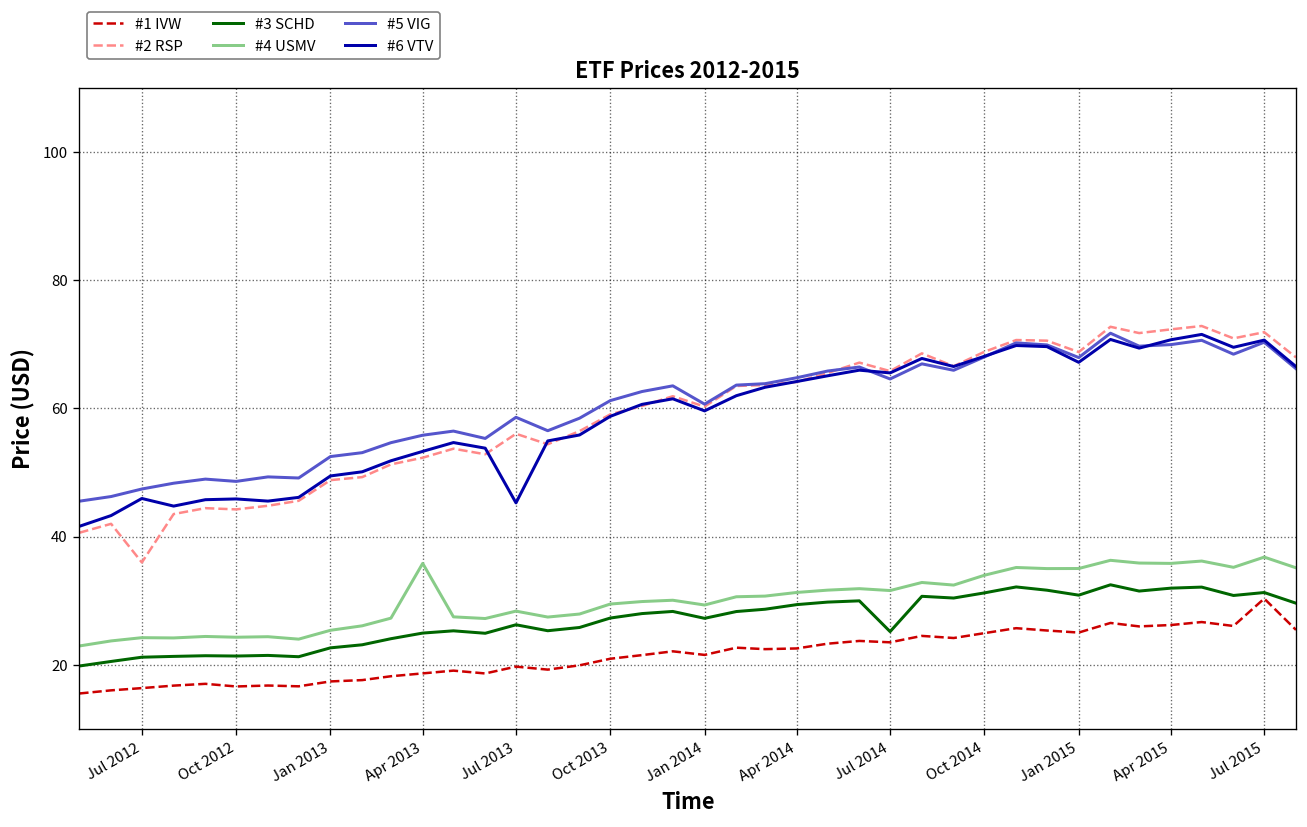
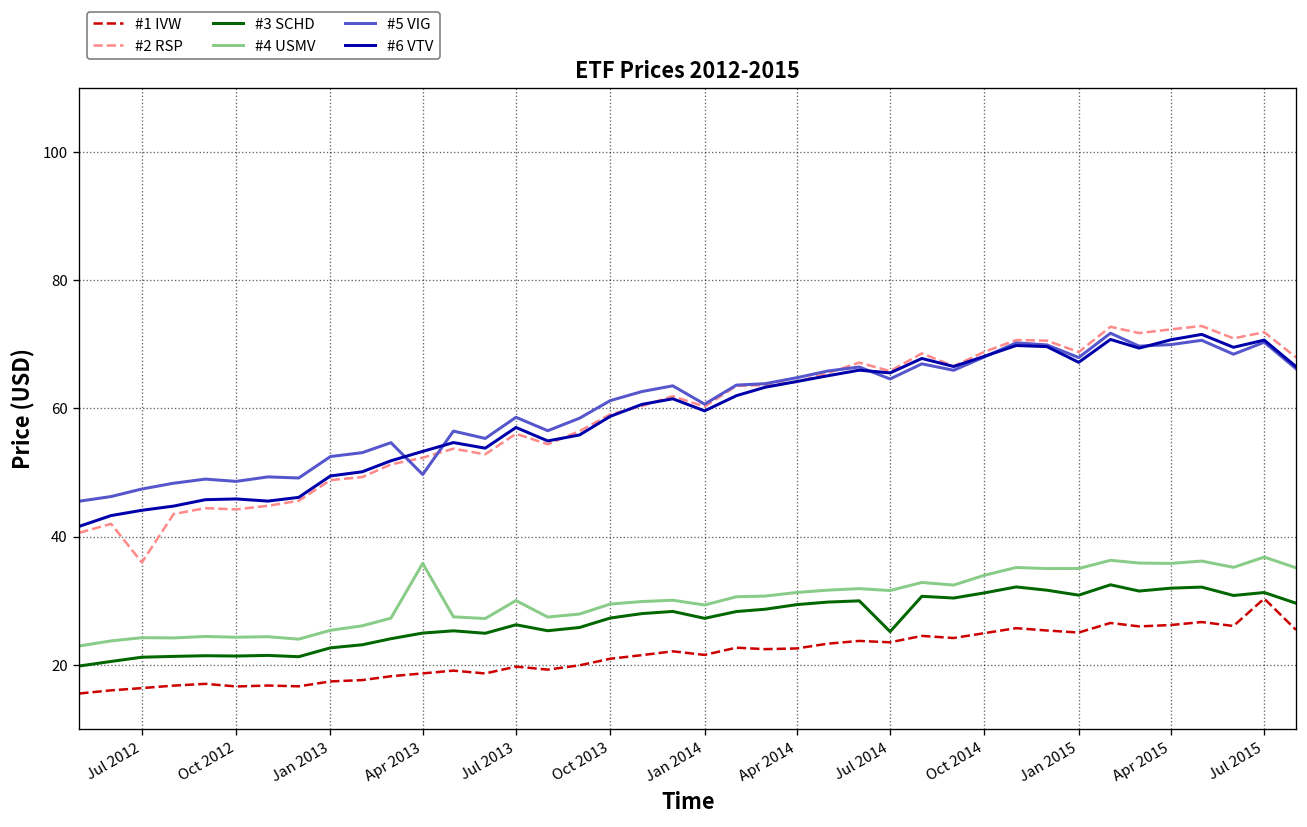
  {
    "#1 IVW": {
      "Jul 2012": 16,
      "Oct 2012": 17,
      "Jan 2013": 17,
      "Apr 2013": 19,
      "Jul 2013": 20,
      "Oct 2013": 21,
      "Jan 2014": 22,
      "Apr 2014": 23,
      "Jul 2014": 24,
      "Oct 2014": 25,
      "Jan 2015": 25,
      "Apr 2015": 26,
      "Jul 2015": 30
    },
    "#2 RSP": {
      "Jul 2012": 36,
      "Oct 2012": 44,
      "Jan 2013": 49,
      "Apr 2013": 52,
      "Jul 2013": 56,
      "Oct 2014": 69,
      "Jan 2015": 69,
      "Apr 2015": 72,
      "Jul 2015": 72
    },
    "#3 SCHD": {
      "Jul 2012": 21,
      "Oct 2012": 21,
      "Jan 2013": 23,
      "Apr 2013": 25,
      "Jul 2013": 26,
      "Oct 2013": 27,
      "Jan 2014": 27,
      "Apr 2014": 29,
      "Jul 2014": 25,
      "Oct 2014": 31,
      "Jan 2015": 31,
      "Apr 2015": 32,
      "Jul 2015": 31
    },
    "#4 USMV": {
      "Jul 2012": 24,
      "Oct 2012": 24,
      "Jan 2013": 25,
      "Apr 2013": 36,
-     "Jul 2013": 28,
+     "Jul 2013": 30,
      "Oct 2013": 29,
      "Jan 2014": 29,
      "Apr 2014": 31,
      "Jul 2014": 32,
      "Oct 2014": 34,
      "Jan 2015": 35,
      "Apr 2015": 36,
      "Jul 2015": 37
    },
    "#5 VIG": {
      "Jul 2012": 47,
      "Oct 2012": 49,
      "Jan 2013": 52,
-     "Apr 2013": 56,
+     "Apr 2013": 50,
      "Jul 2013": 59,
      "Oct 2013": 61,
      "Apr 2014": 65,
      "Jul 2014": 65,
      "Jan 2015": 68,
      "Apr 2015": 70
    },
    "#6 VTV": {
-     "Jul 2012": 46,
+     "Jul 2012": 44,
      "Oct 2012": 46,
      "Jan 2013": 49,
      "Apr 2013": 53,
-     "Jul 2013": 45,
+     "Jul 2013": 57,
      "Jan 2014": 60,
      "Jan 2015": 67,
      "Apr 2015": 71
    }
  }
